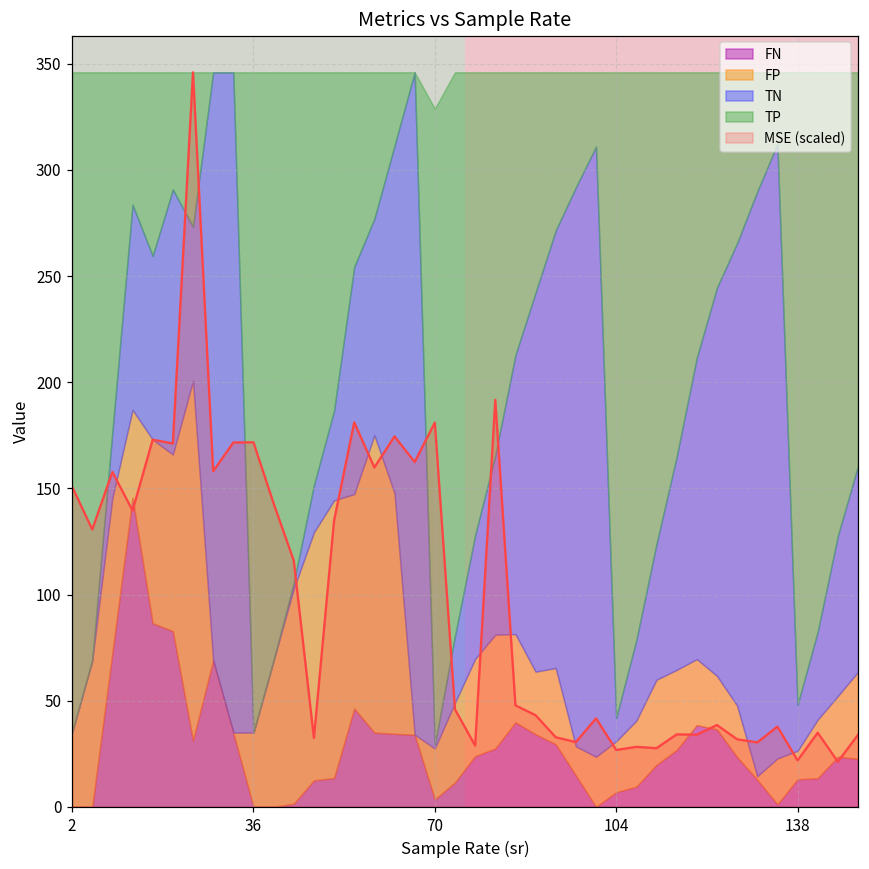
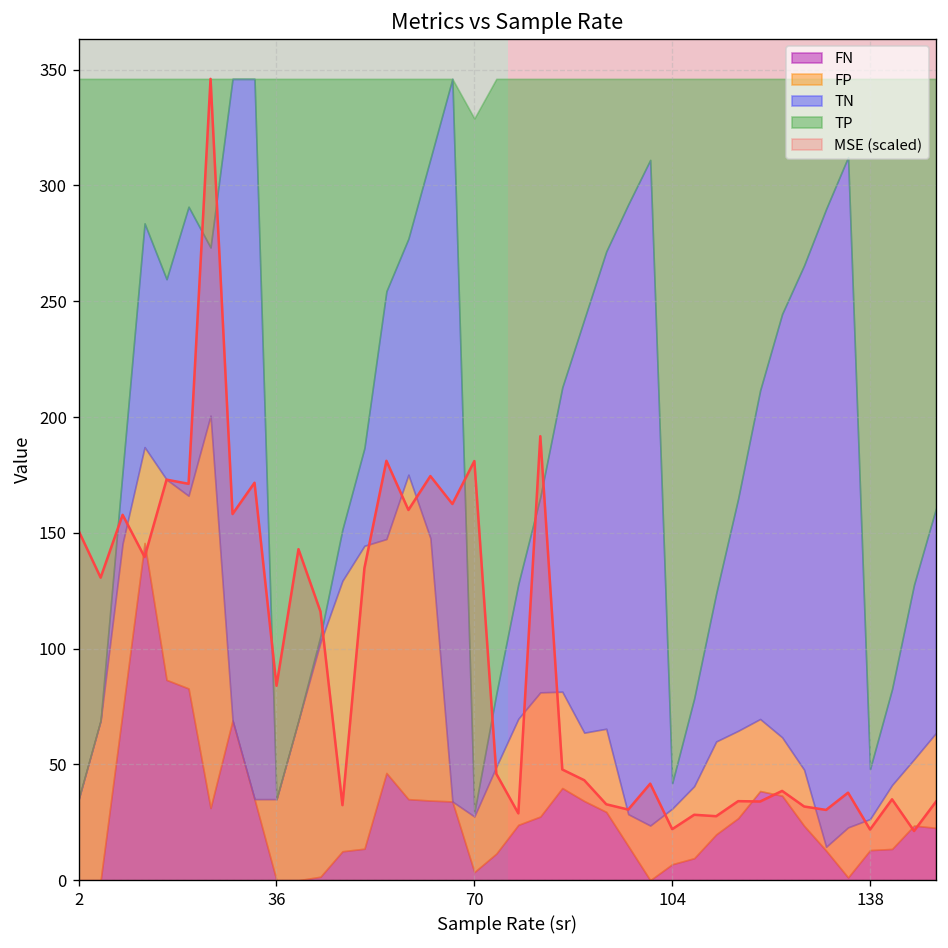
  {
    "FN": {
      "36": 0,
      "70": 4,
      "104": 7,
      "138": 13
    },
    "FP": {
      "70": 24,
      "104": 24,
      "138": 13
    },
    "TN": {
      "70": 2,
      "104": 11,
      "138": 22
    },
    "TP": {
      "36": 311,
      "70": 300,
      "104": 304
    },
    "MSE (scaled)": {
-     "36": 172,
+     "36": 84,
      "70": 181,
-     "104": 27,
+     "104": 22,
      "138": 22
    }
  }
